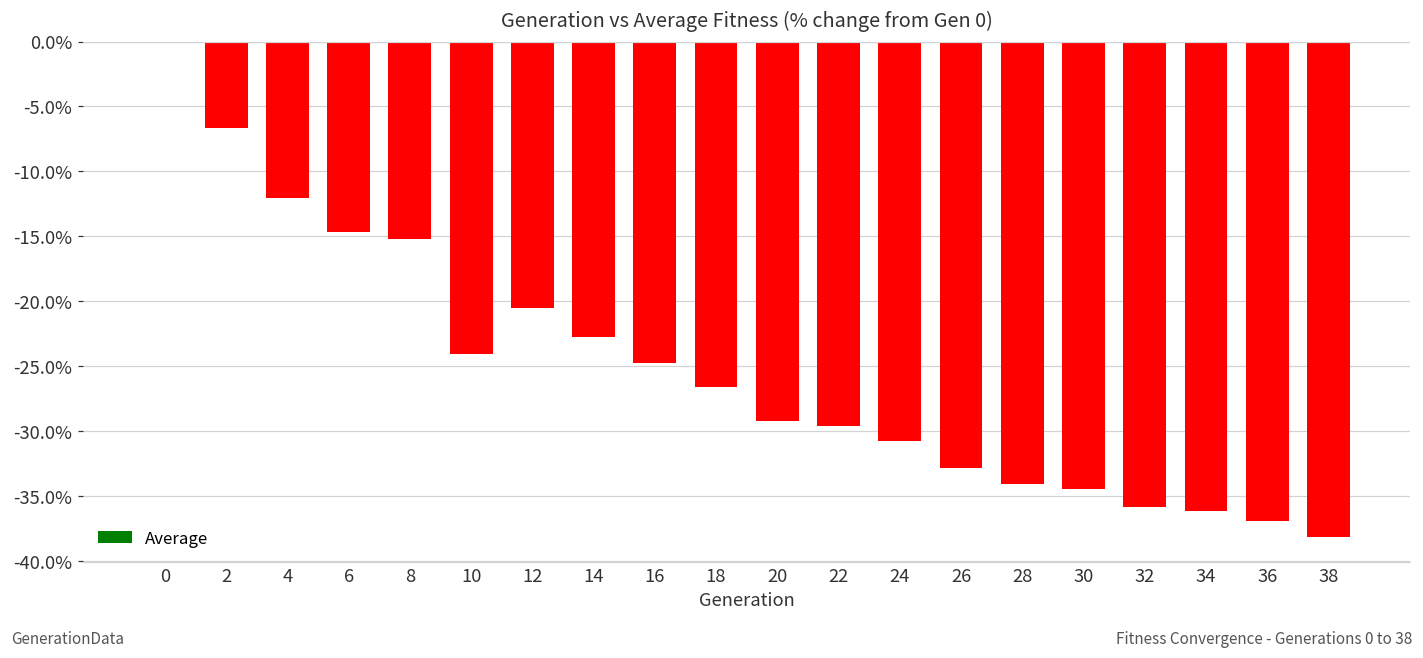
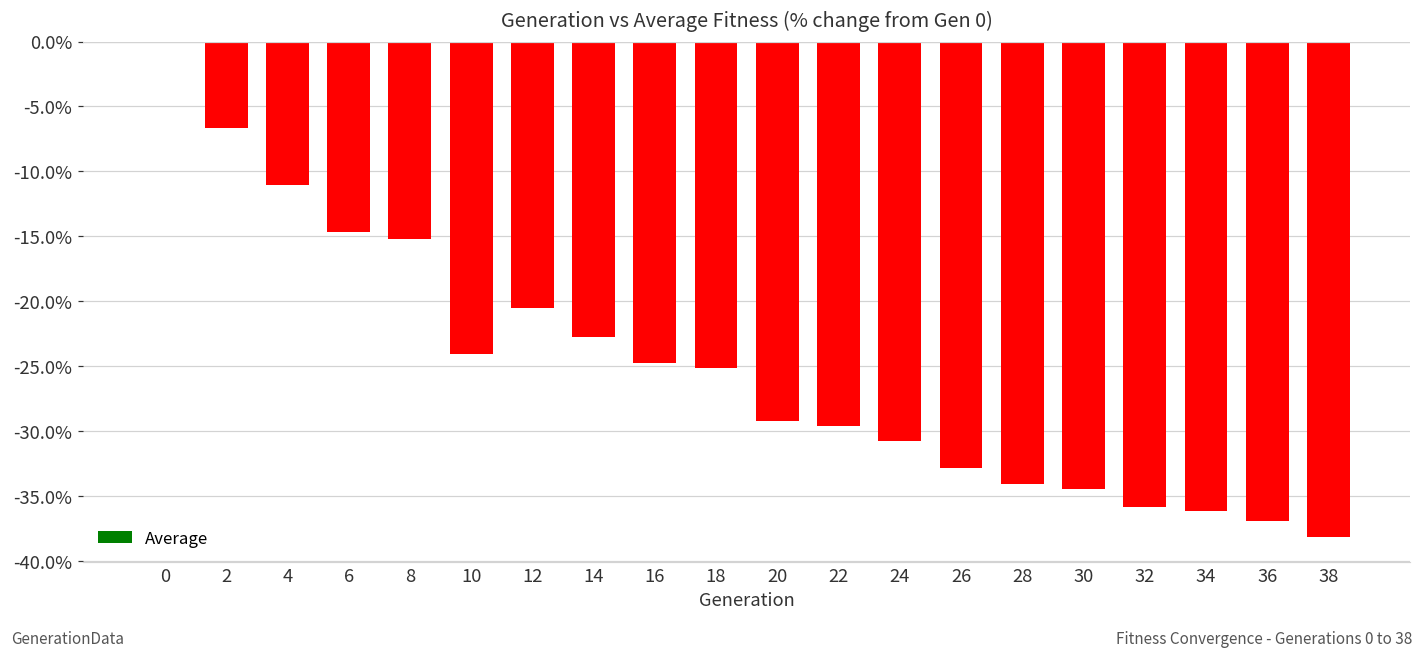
  {
    "0": "0.0%",
    "2": "-6.6%",
-   "4": "-12.0%",
+   "4": "-11.0%",
    "6": "-14.7%",
    "8": "-15.2%",
    "10": "-24.1%",
    "12": "-20.5%",
    "14": "-22.7%",
    "16": "-24.8%",
-   "18": "-26.6%",
+   "18": "-25.1%",
    "20": "-29.2%",
    "22": "-29.6%",
    "24": "-30.7%",
    "26": "-32.8%",
    "28": "-34.1%",
    "30": "-34.4%",
    "32": "-35.9%",
    "34": "-36.1%",
    "36": "-36.9%",
    "38": "-38.2%"
  }
